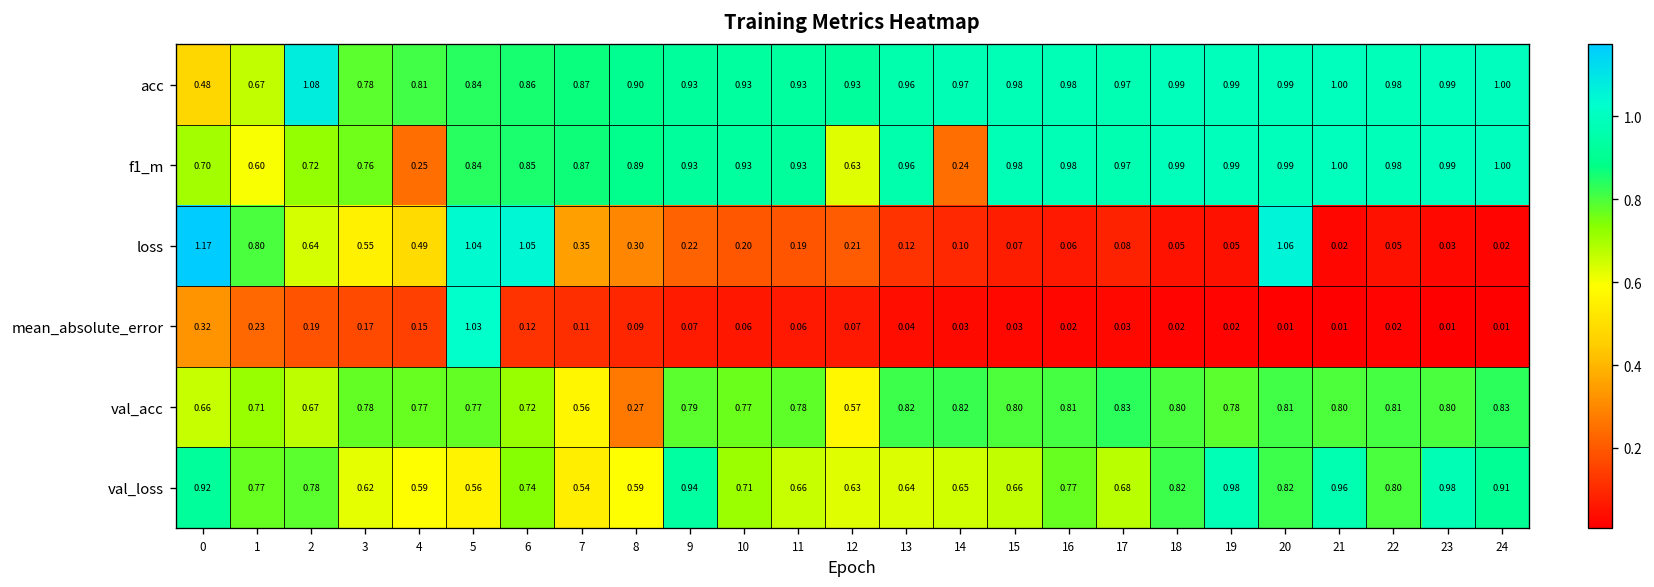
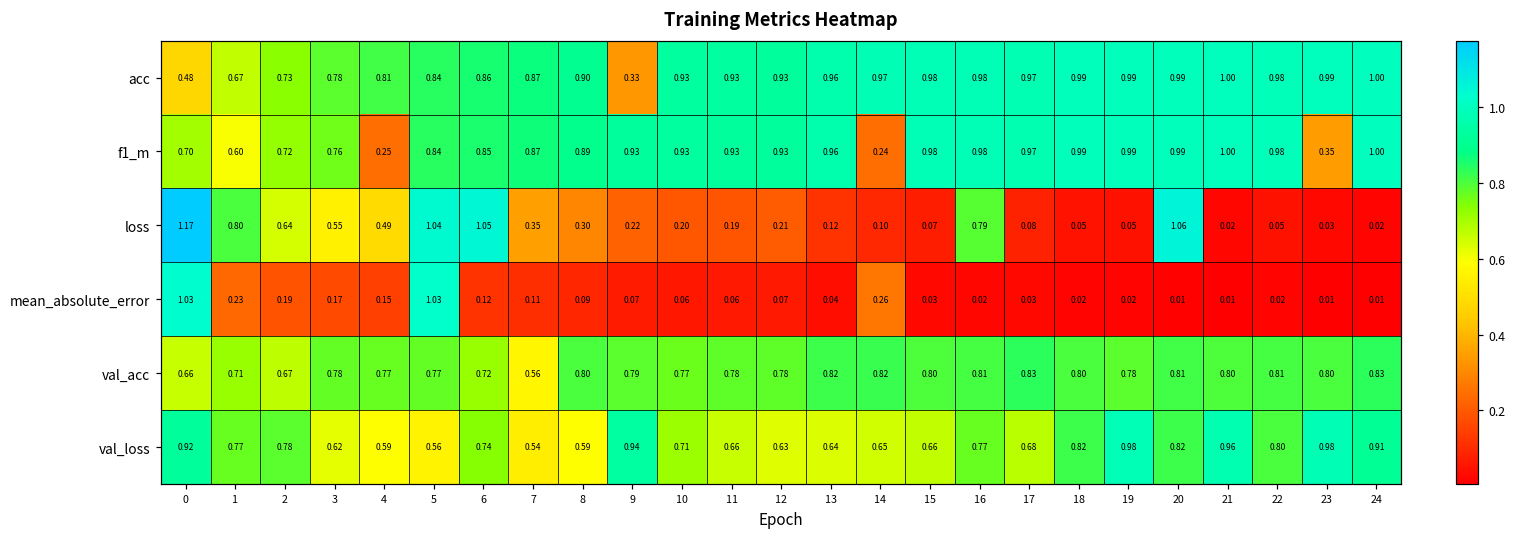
  {
    "acc": {
      "0": 0.48,
      "1": 0.67,
-     "2": 1.08,
+     "2": 0.73,
      "3": 0.78,
      "4": 0.81,
      "5": 0.84,
      "6": 0.86,
      "7": 0.87,
      "8": 0.90,
-     "9": 0.93,
+     "9": 0.33,
      "10": 0.93,
      "11": 0.93,
      "12": 0.93,
      "13": 0.96,
      "14": 0.97,
      "15": 0.98,
      "16": 0.98,
      "17": 0.97,
      "18": 0.99,
      "19": 0.99,
      "20": 0.99,
      "21": 1.00,
      "22": 0.98,
      "23": 0.99,
      "24": 1.00
    },
    "f1_m": {
      "0": 0.70,
      "1": 0.60,
      "2": 0.72,
      "3": 0.76,
      "4": 0.25,
      "5": 0.84,
      "6": 0.85,
      "7": 0.87,
      "8": 0.89,
      "9": 0.93,
      "10": 0.93,
      "11": 0.93,
-     "12": 0.63,
+     "12": 0.93,
      "13": 0.96,
      "14": 0.24,
      "15": 0.98,
      "16": 0.98,
      "17": 0.97,
      "18": 0.99,
      "19": 0.99,
      "20": 0.99,
      "21": 1.00,
      "22": 0.98,
-     "23": 0.99,
+     "23": 0.35,
      "24": 1.00
    },
    "loss": {
      "0": 1.17,
      "1": 0.80,
      "2": 0.64,
      "3": 0.55,
      "4": 0.49,
      "5": 1.04,
      "6": 1.05,
      "7": 0.35,
      "8": 0.30,
      "9": 0.22,
      "10": 0.20,
      "11": 0.19,
      "12": 0.21,
      "13": 0.12,
      "14": 0.10,
      "15": 0.07,
-     "16": 0.06,
+     "16": 0.79,
      "17": 0.08,
      "18": 0.05,
      "19": 0.05,
      "20": 1.06,
      "21": 0.02,
      "22": 0.05,
      "23": 0.03,
      "24": 0.02
    },
    "mean_absolute_error": {
-     "0": 0.32,
+     "0": 1.03,
      "1": 0.23,
      "2": 0.19,
      "3": 0.17,
      "4": 0.15,
      "5": 1.03,
      "6": 0.12,
      "7": 0.11,
      "8": 0.09,
      "9": 0.07,
      "10": 0.06,
      "11": 0.06,
      "12": 0.07,
      "13": 0.04,
-     "14": 0.03,
+     "14": 0.26,
      "15": 0.03,
      "16": 0.02,
      "17": 0.03,
      "18": 0.02,
      "19": 0.02,
      "20": 0.01,
      "21": 0.01,
      "22": 0.02,
      "23": 0.01,
      "24": 0.01
    },
    "val_acc": {
      "0": 0.66,
      "1": 0.71,
      "2": 0.67,
      "3": 0.78,
      "4": 0.77,
      "5": 0.77,
      "6": 0.72,
      "7": 0.56,
-     "8": 0.27,
+     "8": 0.80,
      "9": 0.79,
      "10": 0.77,
      "11": 0.78,
-     "12": 0.57,
+     "12": 0.78,
      "13": 0.82,
      "14": 0.82,
      "15": 0.80,
      "16": 0.81,
      "17": 0.83,
      "18": 0.80,
      "19": 0.78,
      "20": 0.81,
      "21": 0.80,
      "22": 0.81,
      "23": 0.80,
      "24": 0.83
    },
    "val_loss": {
      "0": 0.92,
      "1": 0.77,
      "2": 0.78,
      "3": 0.62,
      "4": 0.59,
      "5": 0.56,
      "6": 0.74,
      "7": 0.54,
      "8": 0.59,
      "9": 0.94,
      "10": 0.71,
      "11": 0.66,
      "12": 0.63,
      "13": 0.64,
      "14": 0.65,
      "15": 0.66,
      "16": 0.77,
      "17": 0.68,
      "18": 0.82,
      "19": 0.98,
      "20": 0.82,
      "21": 0.96,
      "22": 0.80,
      "23": 0.98,
      "24": 0.91
    }
  }
